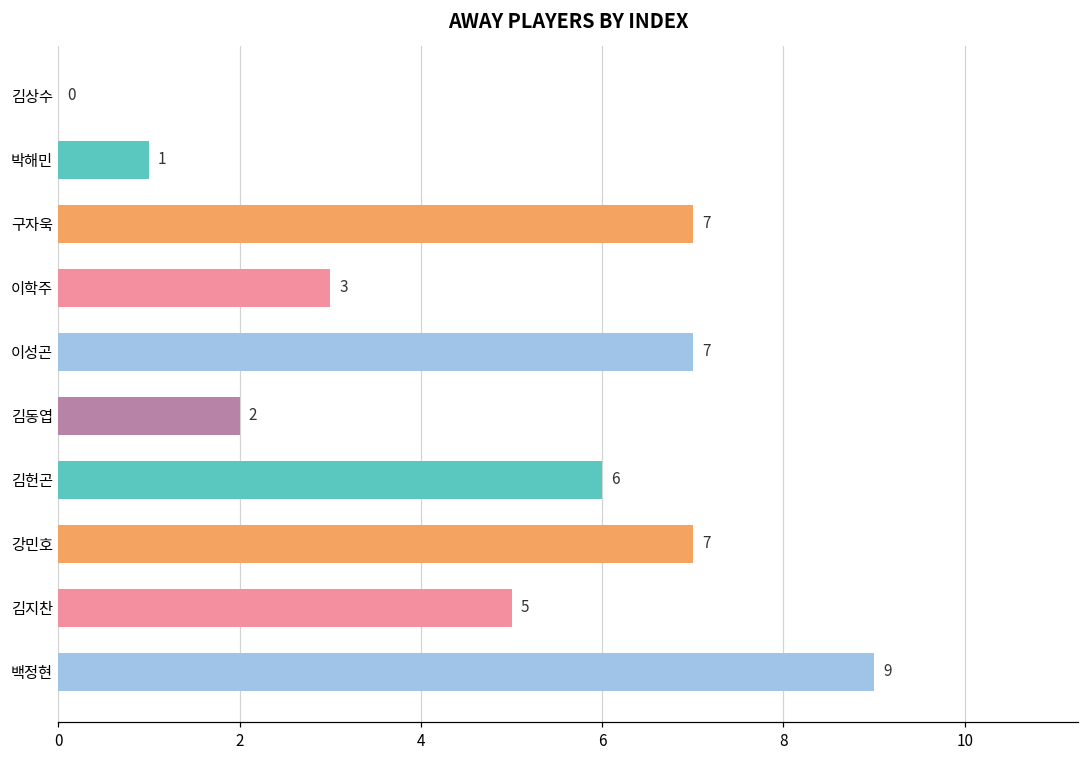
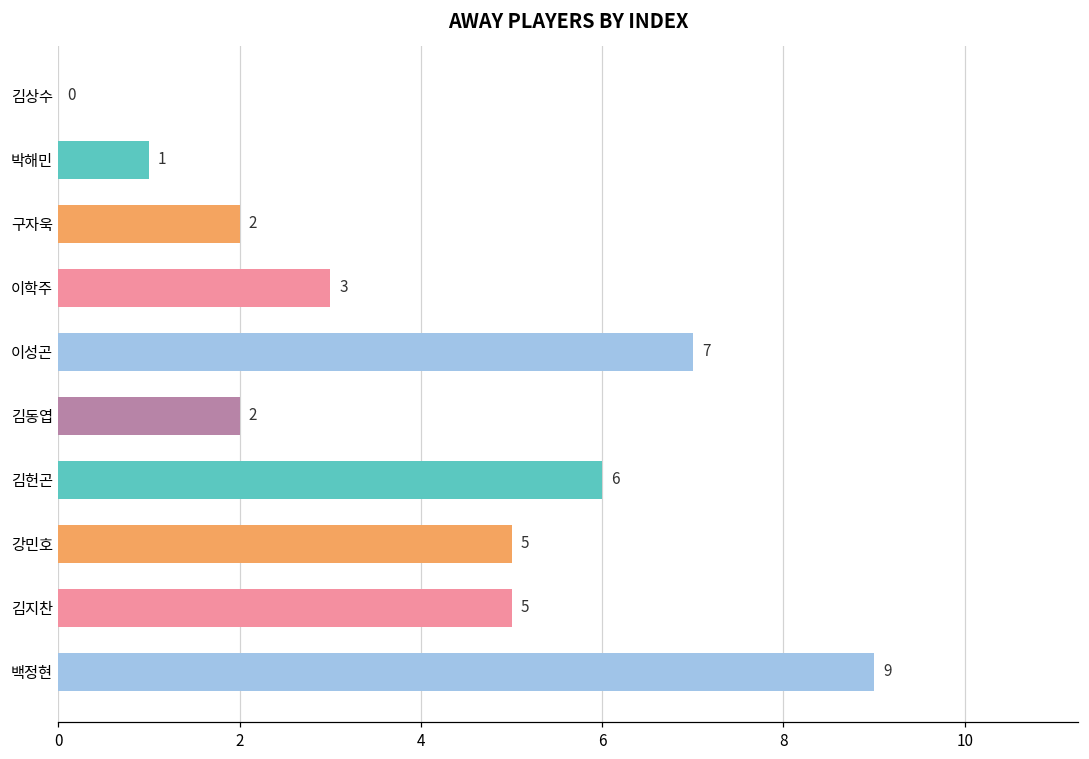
  {
    "김상수": 0,
    "박해민": 1,
-   "구자욱": 7,
+   "구자욱": 2,
    "이학주": 3,
    "이성곤": 7,
    "김동엽": 2,
    "김헌곤": 6,
-   "강민호": 7,
+   "강민호": 5,
    "김지찬": 5,
    "백정현": 9
  }
